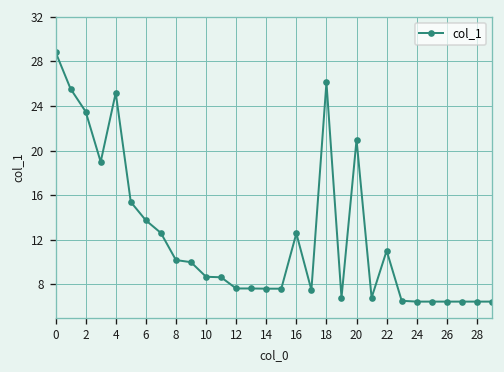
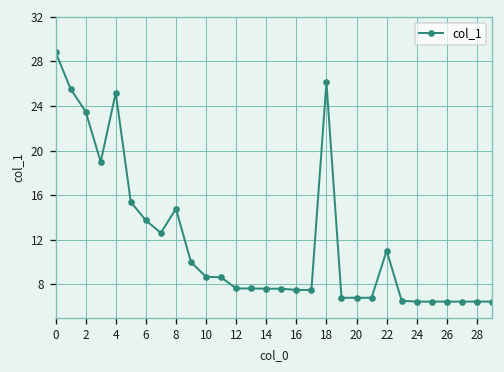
  {
    "0": 29,
    "2": 23,
    "4": 25,
    "6": 14,
-   "8": 10,
+   "8": 15,
    "10": 9,
    "12": 8,
    "14": 8,
-   "16": 13,
+   "16": 7,
    "18": 26,
-   "20": 21,
+   "20": 7,
    "22": 11,
    "24": 6,
    "26": 6,
    "28": 6
  }
